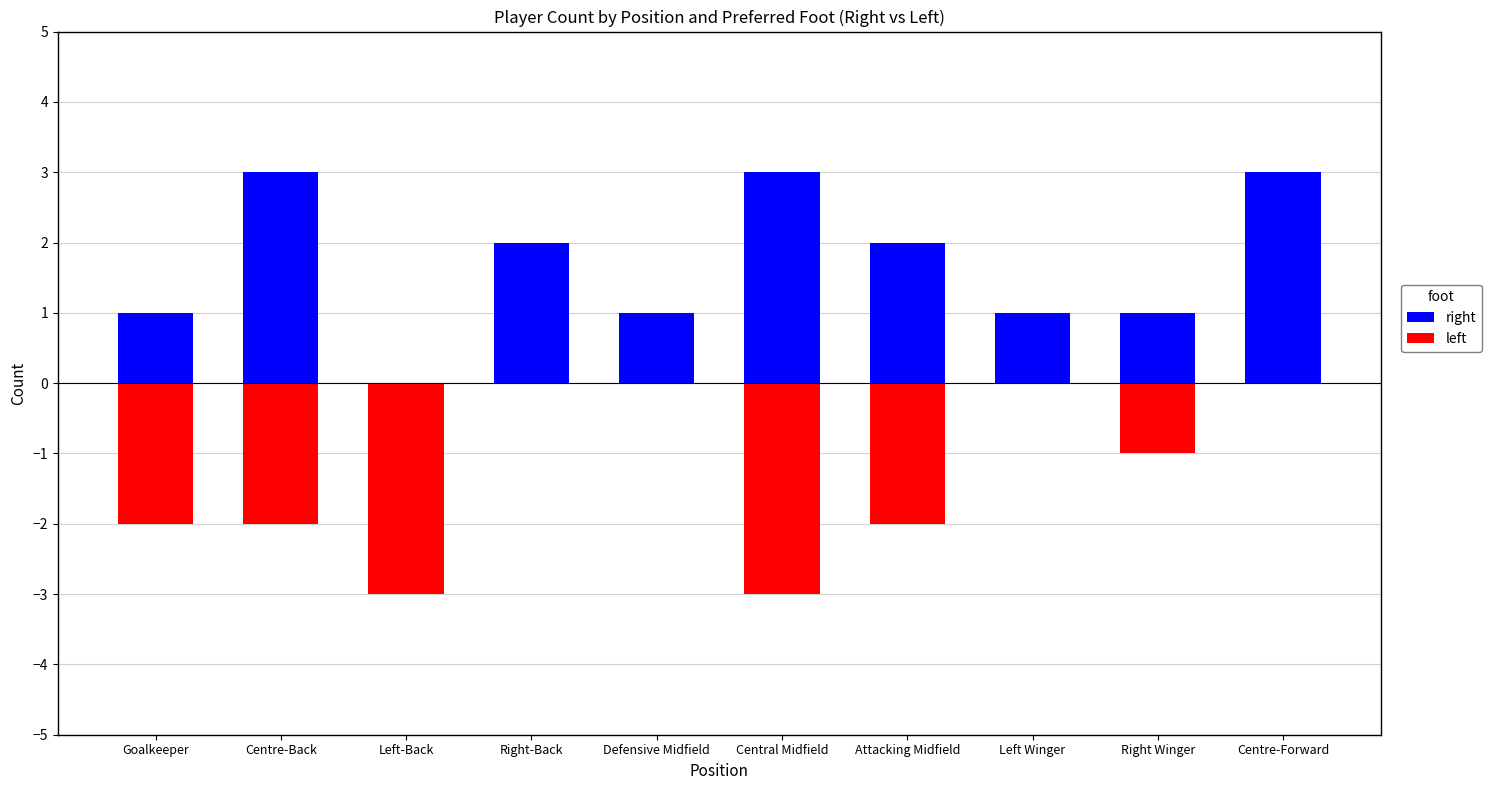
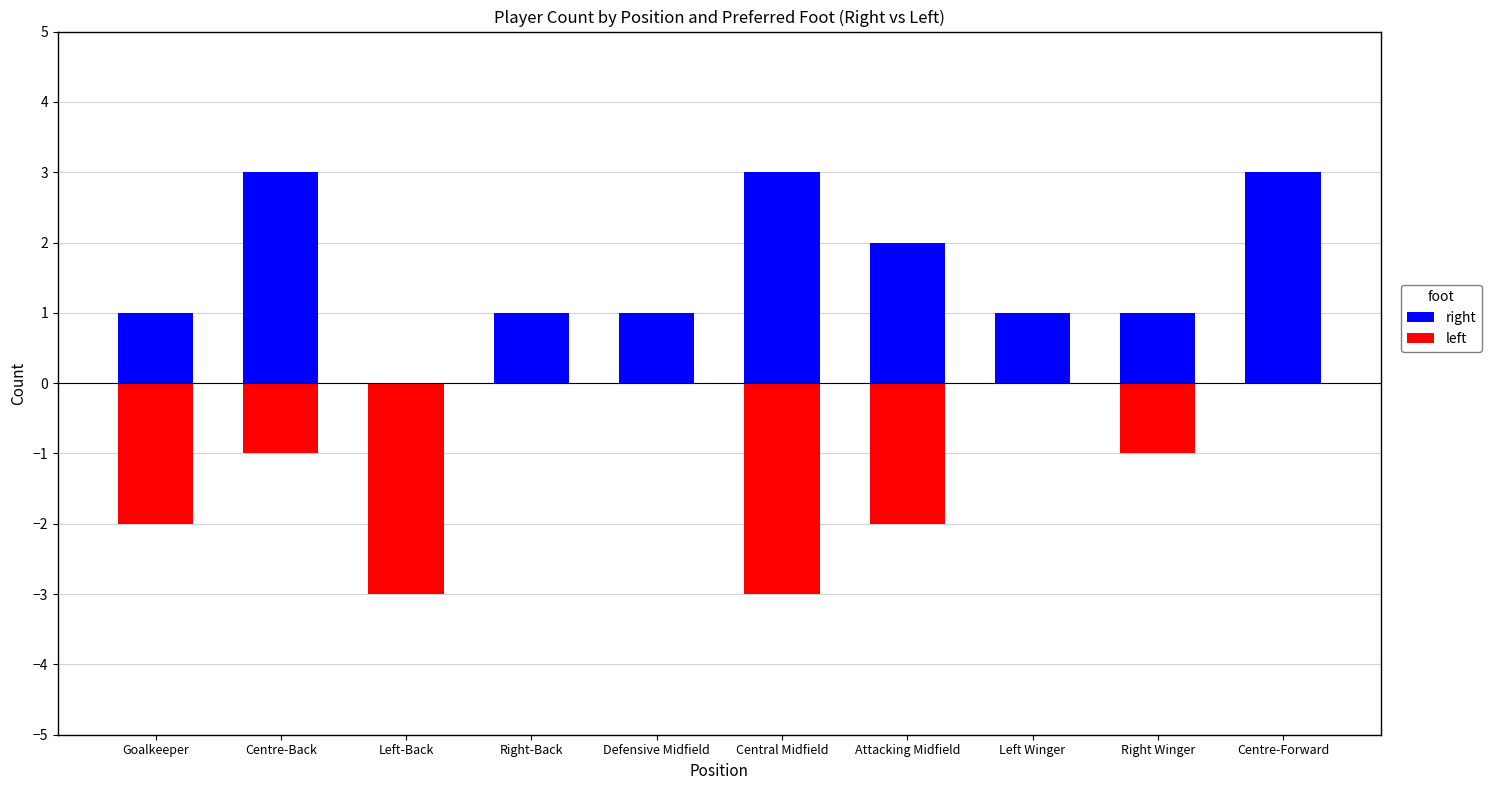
  {
    "right": {
      "Goalkeeper": 1,
      "Centre-Back": 3,
      "Left-Back": 0,
-     "Right-Back": 2,
+     "Right-Back": 1,
      "Defensive Midfield": 1,
      "Central Midfield": 3,
      "Attacking Midfield": 2,
      "Left Winger": 1,
      "Right Winger": 1,
      "Centre-Forward": 3
    },
    "left": {
      "Goalkeeper": -2.0,
-     "Centre-Back": -2.0,
+     "Centre-Back": -1.0,
      "Left-Back": -3.0,
      "Right-Back": 0.0,
      "Defensive Midfield": 0.0,
      "Central Midfield": -3.0,
      "Attacking Midfield": -2.0,
      "Left Winger": 0.0,
      "Right Winger": -1.0,
      "Centre-Forward": 0.0
    }
  }
